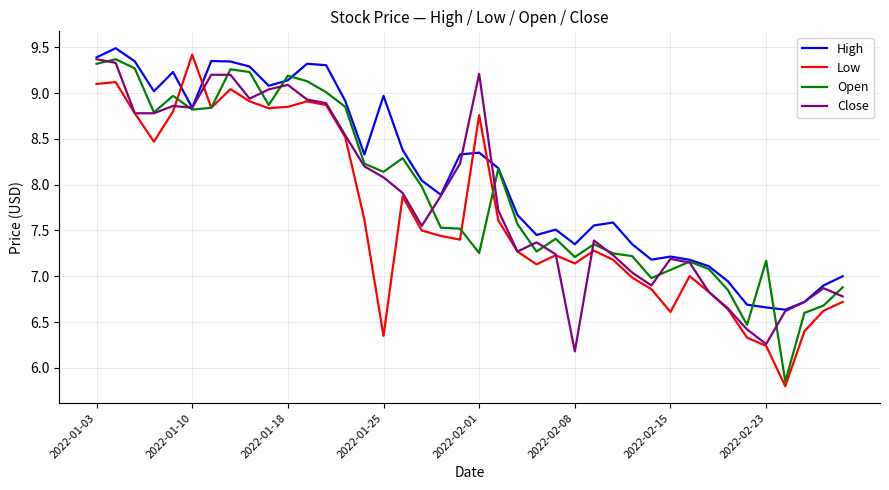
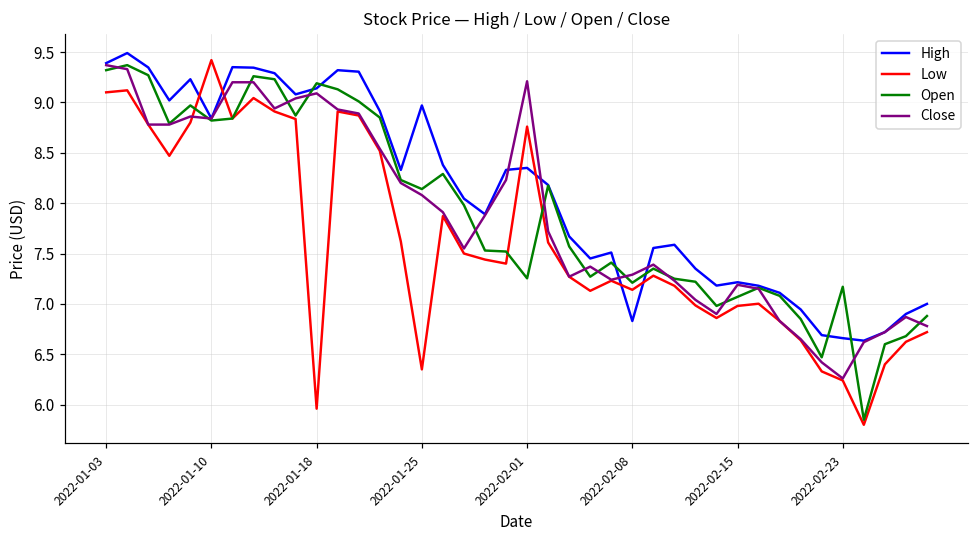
  {
    "High": {
      "2022-01-18": 9.1,
      "2022-01-25": 9.0,
      "2022-02-01": 8.4,
-     "2022-02-08": 7.4,
+     "2022-02-08": 6.8,
      "2022-02-23": 6.7
    },
    "Low": {
      "2022-01-03": 9.1,
      "2022-01-10": 9.4,
-     "2022-01-18": 8.9,
+     "2022-01-18": 6.0,
      "2022-01-25": 6.4,
      "2022-02-01": 8.8,
      "2022-02-08": 7.1,
-     "2022-02-15": 6.6
+     "2022-02-15": 7.0
    },
    "Open": {
      "2022-01-03": 9.3,
      "2022-01-18": 9.2,
      "2022-01-25": 8.1,
      "2022-02-01": 7.3,
      "2022-02-08": 7.2,
      "2022-02-15": 7.1,
      "2022-02-23": 7.2
    },
    "Close": {
      "2022-01-18": 9.1,
      "2022-01-25": 8.1,
      "2022-02-01": 9.2,
-     "2022-02-08": 6.2
+     "2022-02-08": 7.3
    }
  }
